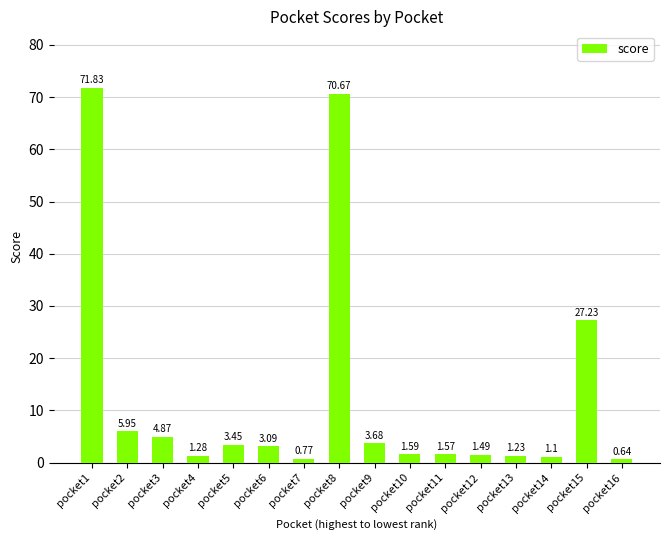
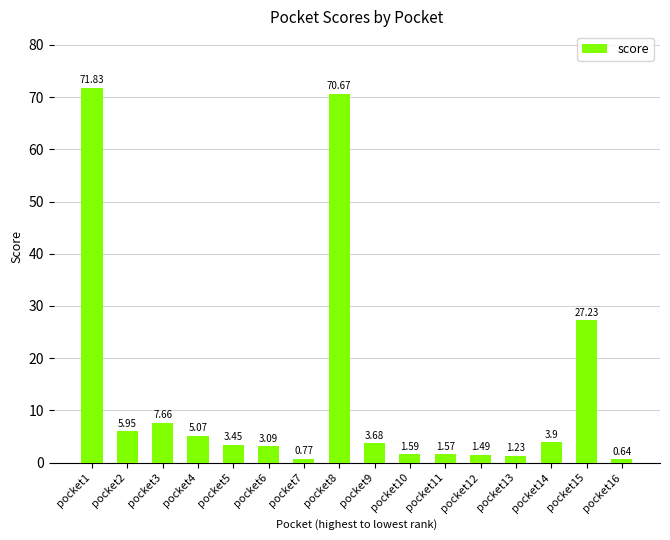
  {
    "pocket1": 71.83,
    "pocket2": 5.95,
-   "pocket3": 4.87,
-   "pocket4": 1.28,
+   "pocket3": 7.66,
+   "pocket4": 5.07,
    "pocket5": 3.45,
    "pocket6": 3.09,
    "pocket7": 0.77,
    "pocket8": 70.67,
    "pocket9": 3.68,
    "pocket10": 1.59,
    "pocket11": 1.57,
    "pocket12": 1.49,
    "pocket13": 1.23,
-   "pocket14": 1.1,
+   "pocket14": 3.9,
    "pocket15": 27.23,
    "pocket16": 0.64
  }
